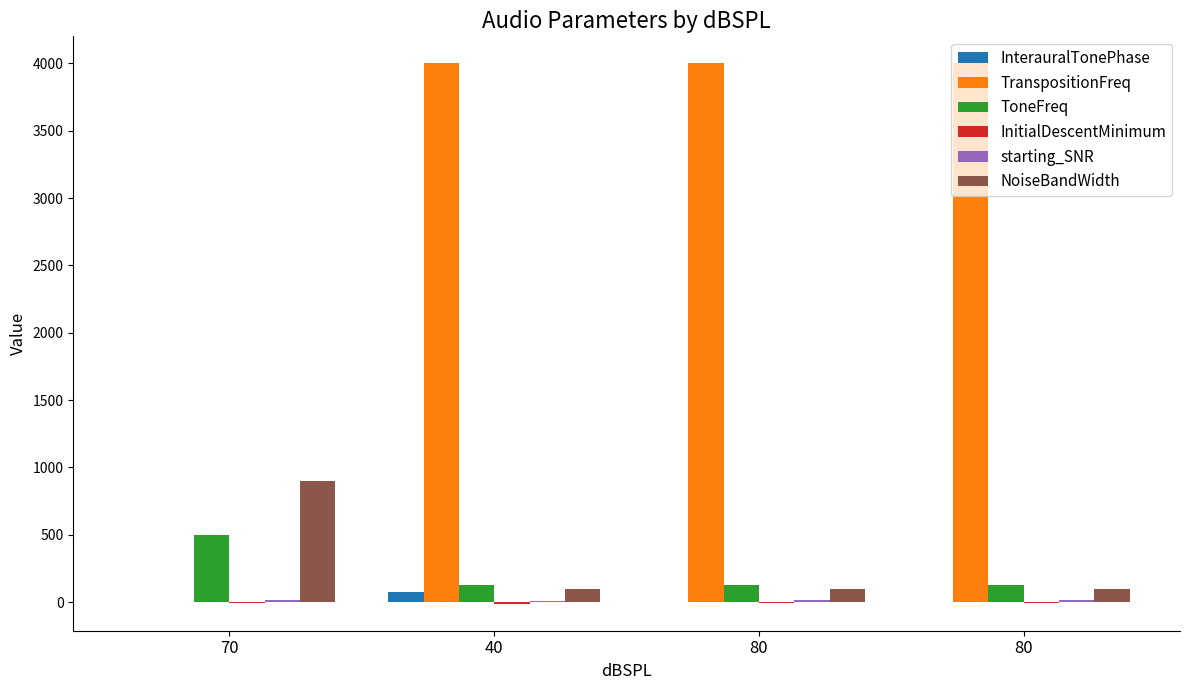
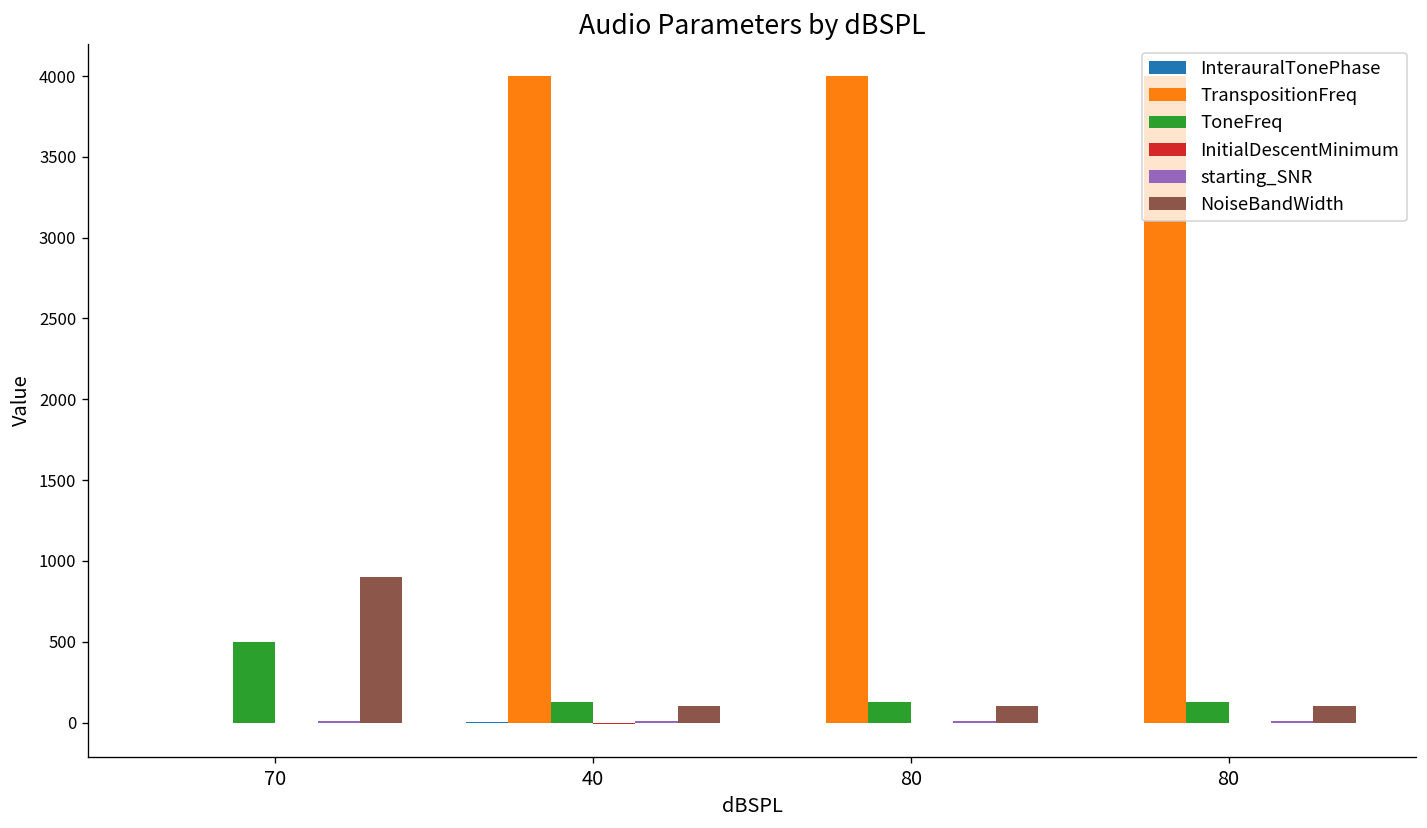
  {
    "InterauralTonePhase": {
      "70": 0,
-     "40": 70
+     "40": 0
    },
    "TranspositionFreq": {
      "70": 0,
      "40": 4000
    },
    "ToneFreq": {
      "70": 500,
      "40": 130
    },
    "NoiseBandWidth": {
      "70": 900,
      "40": 100
    }
  }
